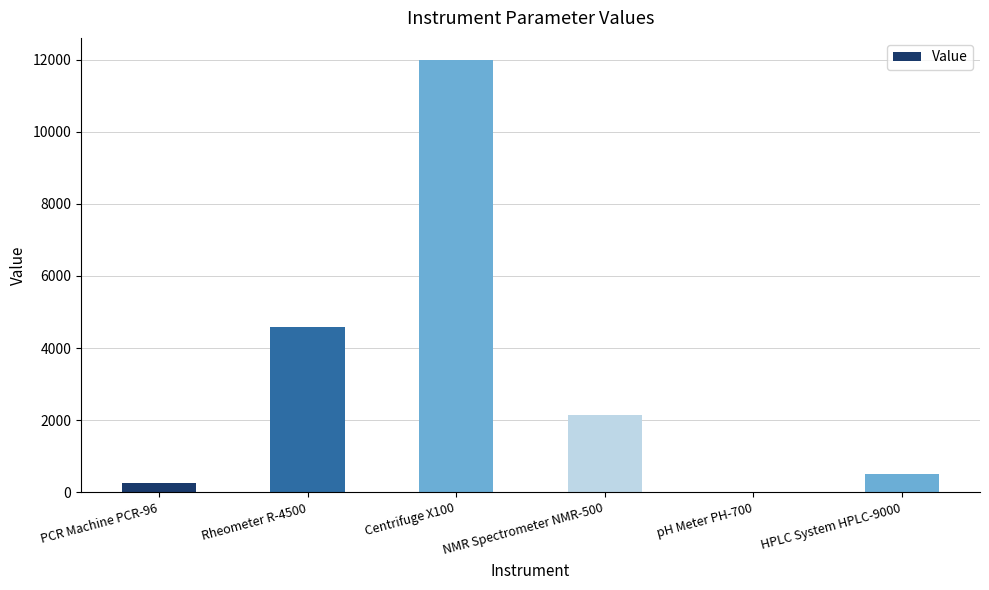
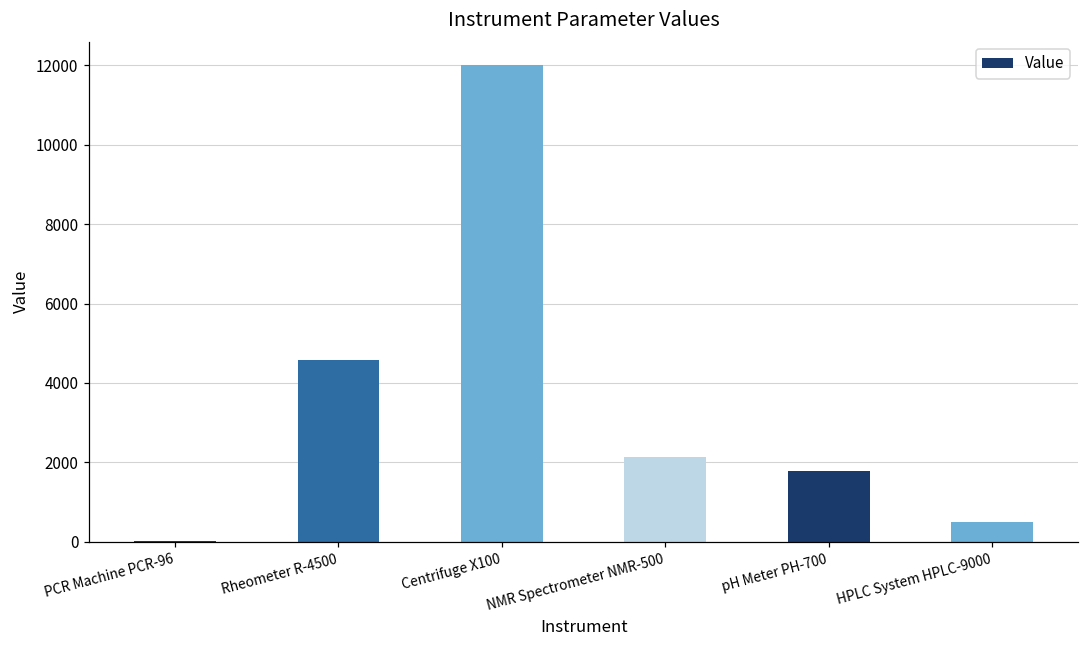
  {
-   "PCR Machine PCR-96": 300,
+   "PCR Machine PCR-96": 0,
    "Rheometer R-4500": 4600,
    "Centrifuge X100": 12000,
    "NMR Spectrometer NMR-500": 2100,
-   "pH Meter PH-700": 0,
+   "pH Meter PH-700": 1800,
    "HPLC System HPLC-9000": 500
  }
